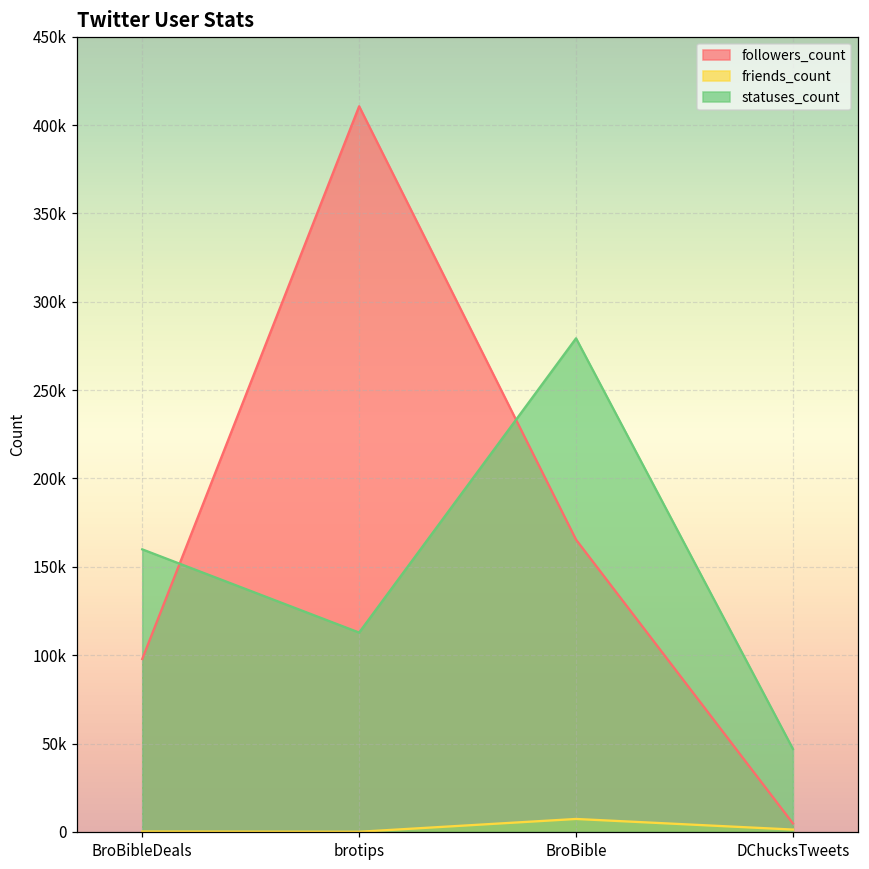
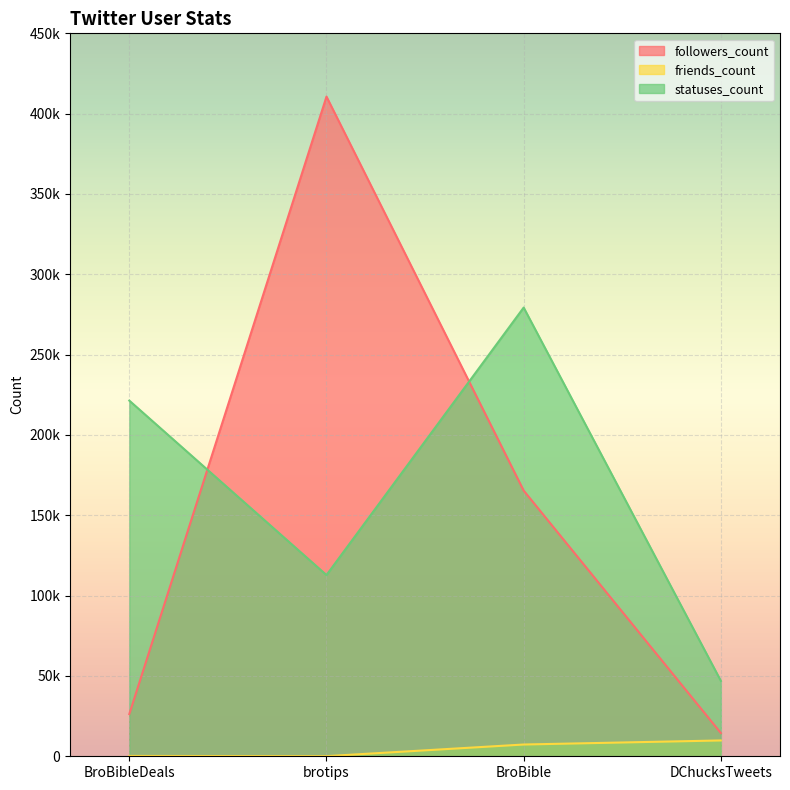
  {
    "followers_count": {
-     "BroBibleDeals": 98000,
+     "BroBibleDeals": 26000,
      "brotips": 411000,
      "BroBible": 165000,
-     "DChucksTweets": 5000
+     "DChucksTweets": 14000
    },
    "friends_count": {
      "BroBibleDeals": 0,
      "brotips": 0,
      "BroBible": 7000,
-     "DChucksTweets": 1000
+     "DChucksTweets": 10000
    },
    "statuses_count": {
-     "BroBibleDeals": 160000,
+     "BroBibleDeals": 221000,
      "brotips": 113000,
      "BroBible": 279000,
      "DChucksTweets": 47000
    }
  }
